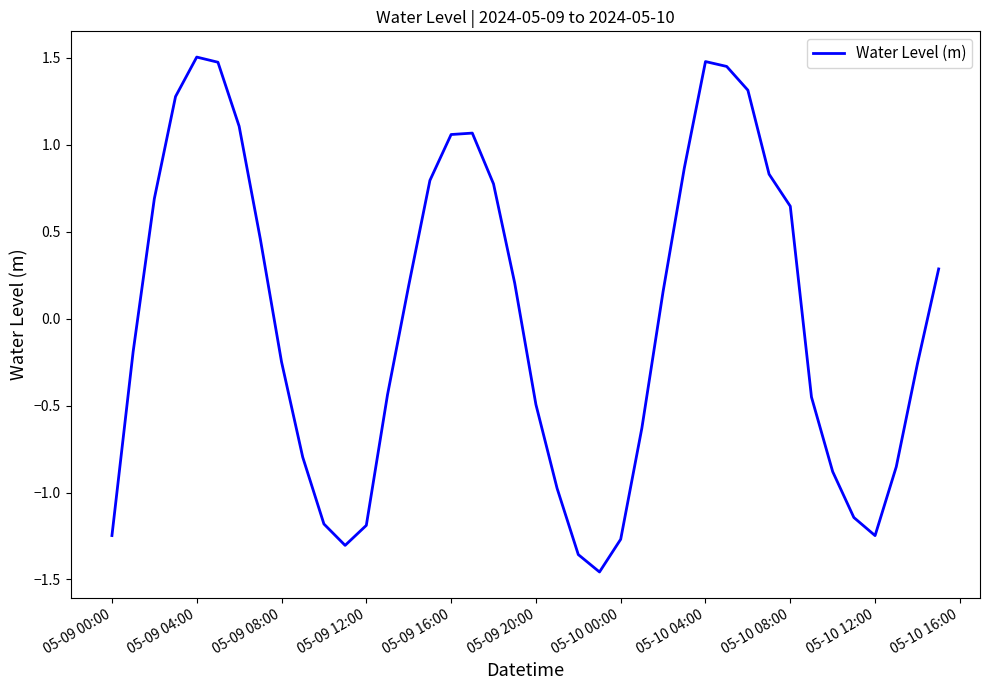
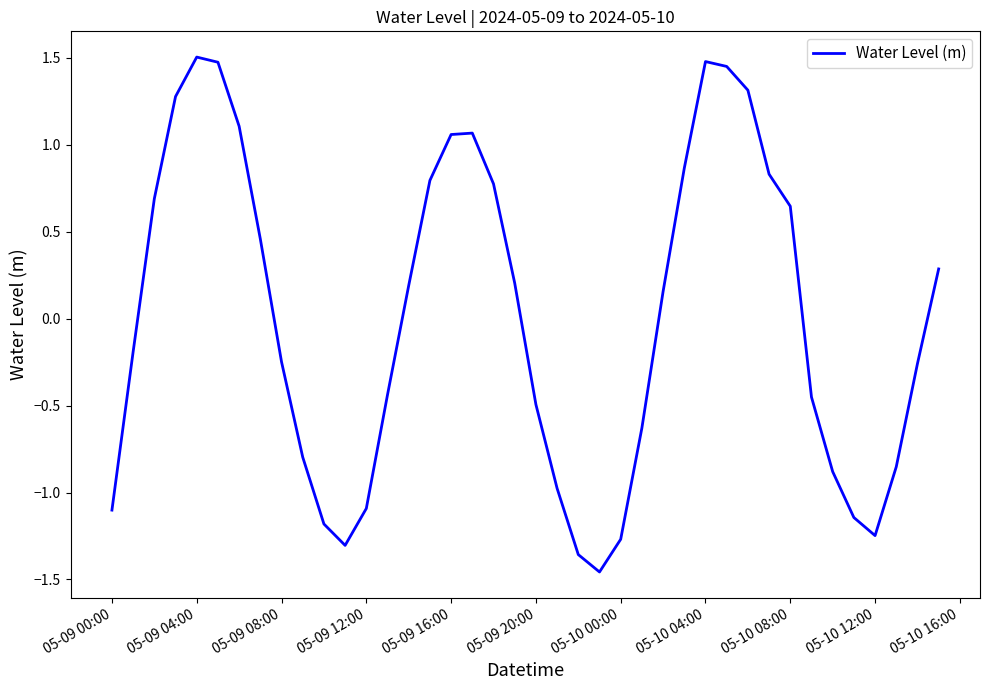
  {
-   "05-09 00:00": -1.25,
+   "05-09 00:00": -1.10,
    "05-09 04:00": 1.51,
    "05-09 08:00": -0.25,
-   "05-09 12:00": -1.19,
+   "05-09 12:00": -1.09,
    "05-09 16:00": 1.06,
    "05-09 20:00": -0.49,
    "05-10 00:00": -1.27,
    "05-10 04:00": 1.48,
    "05-10 08:00": 0.65,
    "05-10 12:00": -1.25
  }
